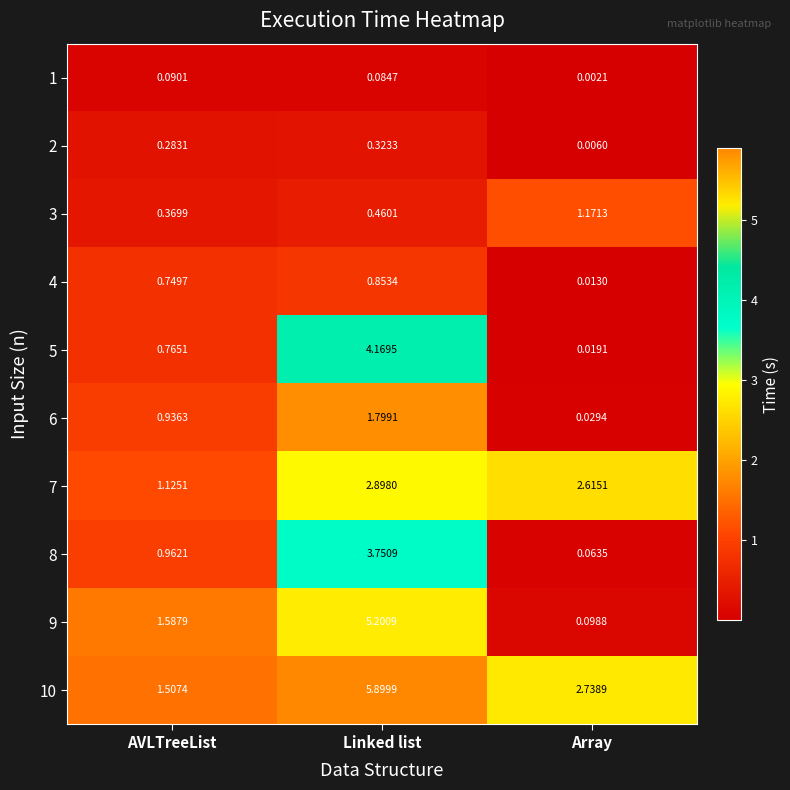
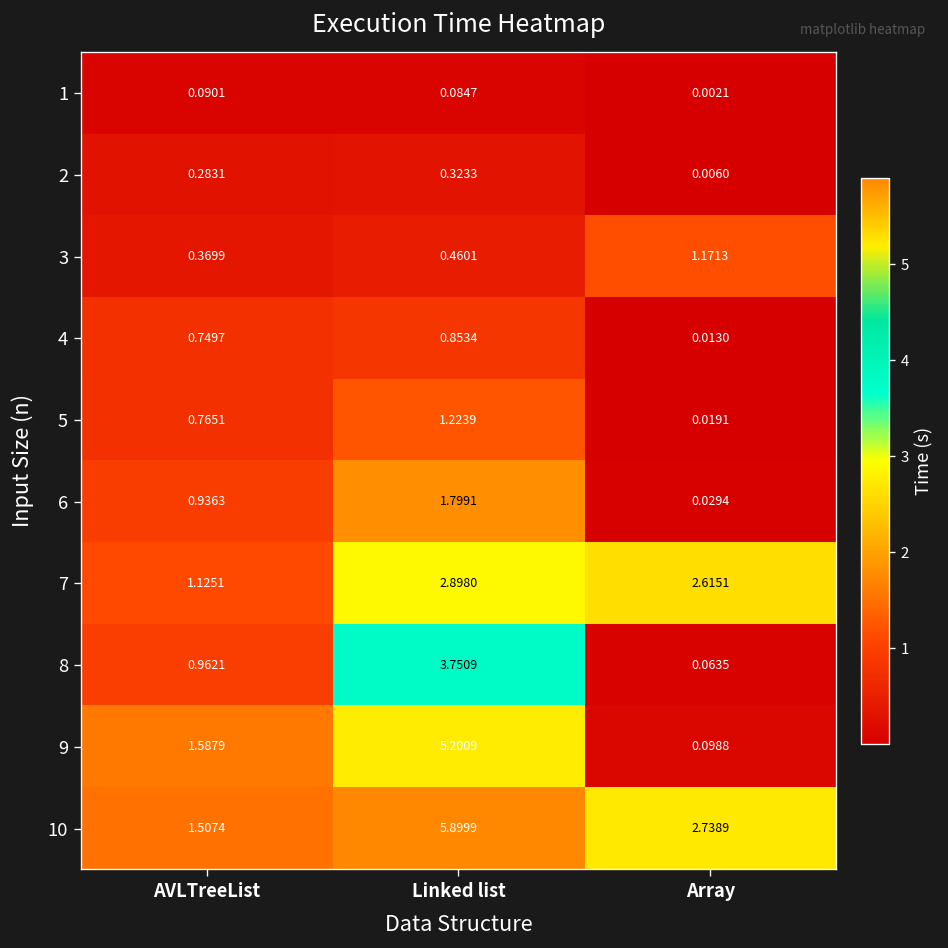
  {
    "1": {
      "AVLTreeList": 0.0901,
      "Linked list": 0.0847,
      "Array": 0.0021
    },
    "2": {
      "AVLTreeList": 0.2831,
      "Linked list": 0.3233,
      "Array": 0.0060
    },
    "3": {
      "AVLTreeList": 0.3699,
      "Linked list": 0.4601,
      "Array": 1.1713
    },
    "4": {
      "AVLTreeList": 0.7497,
      "Linked list": 0.8534,
      "Array": 0.0130
    },
    "5": {
      "AVLTreeList": 0.7651,
-     "Linked list": 4.1695,
+     "Linked list": 1.2239,
      "Array": 0.0191
    },
    "6": {
      "AVLTreeList": 0.9363,
      "Linked list": 1.7991,
      "Array": 0.0294
    },
    "7": {
      "AVLTreeList": 1.1251,
      "Linked list": 2.8980,
      "Array": 2.6151
    },
    "8": {
      "AVLTreeList": 0.9621,
      "Linked list": 3.7509,
      "Array": 0.0635
    },
    "9": {
      "AVLTreeList": 1.5879,
      "Linked list": 5.2009,
      "Array": 0.0988
    },
    "10": {
      "AVLTreeList": 1.5074,
      "Linked list": 5.8999,
      "Array": 2.7389
    }
  }
